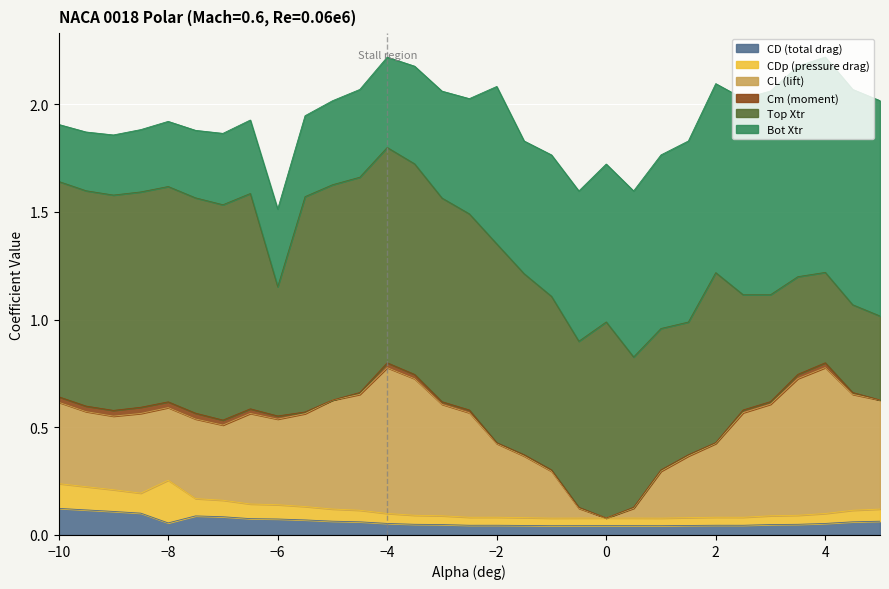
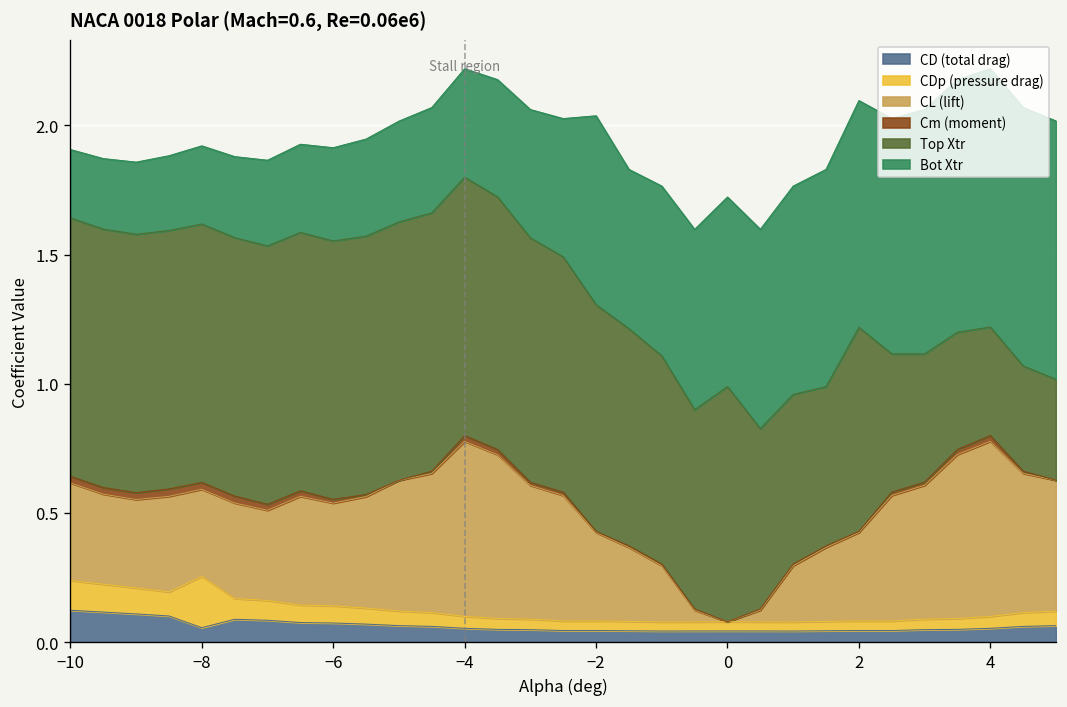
  {
    "CD (total drag)": {
      "−10": 0.12,
      "−8": 0.06,
      "−6": 0.07,
      "−4": 0.05,
      "−2": 0.05,
      "0": 0.04,
      "2": 0.05,
      "4": 0.05
    },
    "CDp (pressure drag)": {
      "−10": 0.11,
      "−8": 0.20,
      "−6": 0.07,
      "−4": 0.05,
      "−2": 0.04,
      "2": 0.04,
      "4": 0.05
    },
    "CL (lift)": {
      "−10": 0.38,
      "−8": 0.34,
      "−6": 0.40,
      "−4": 0.68,
      "4": 0.68
    },
    "Cm (moment)": {
      "−10": 0.03,
      "−8": 0.03,
      "−6": 0.01,
      "−4": 0.02,
      "4": 0.02
    },
    "Top Xtr": {
      "−10": 1.00,
      "−8": 1.00,
-     "−6": 0.6,
+     "−6": 1.0,
      "−4": 1.00,
-     "−2": 0.92,
+     "−2": 0.88,
      "0": 0.91,
      "2": 0.79,
      "4": 0.42
    },
    "Bot Xtr": {
      "−10": 0.26,
      "−8": 0.30,
      "−6": 0.36,
      "−4": 0.42,
      "−2": 0.73,
      "0": 0.73,
      "2": 0.88
    }
  }
